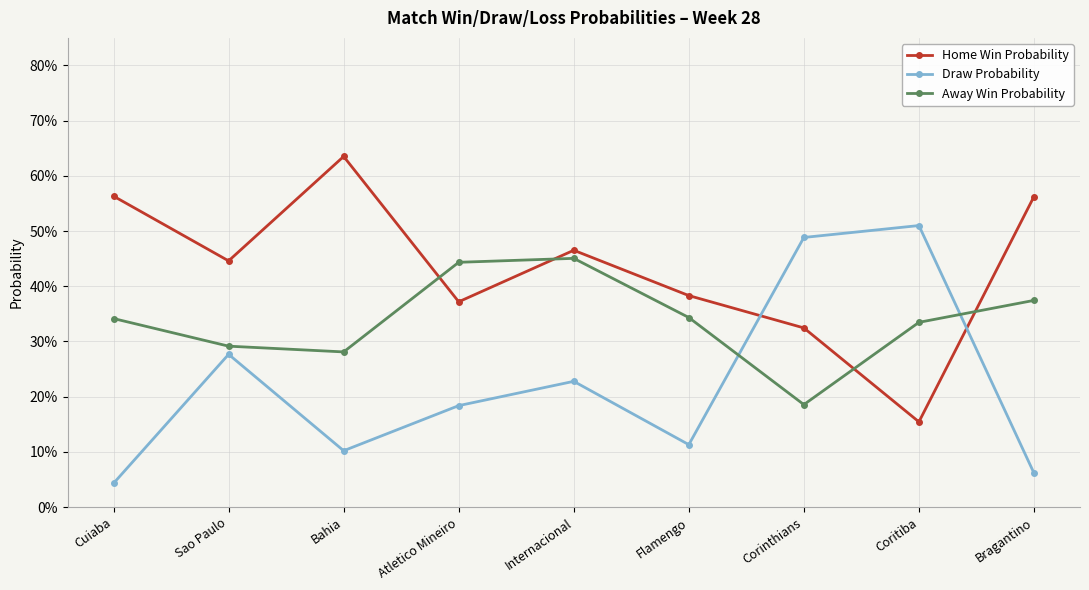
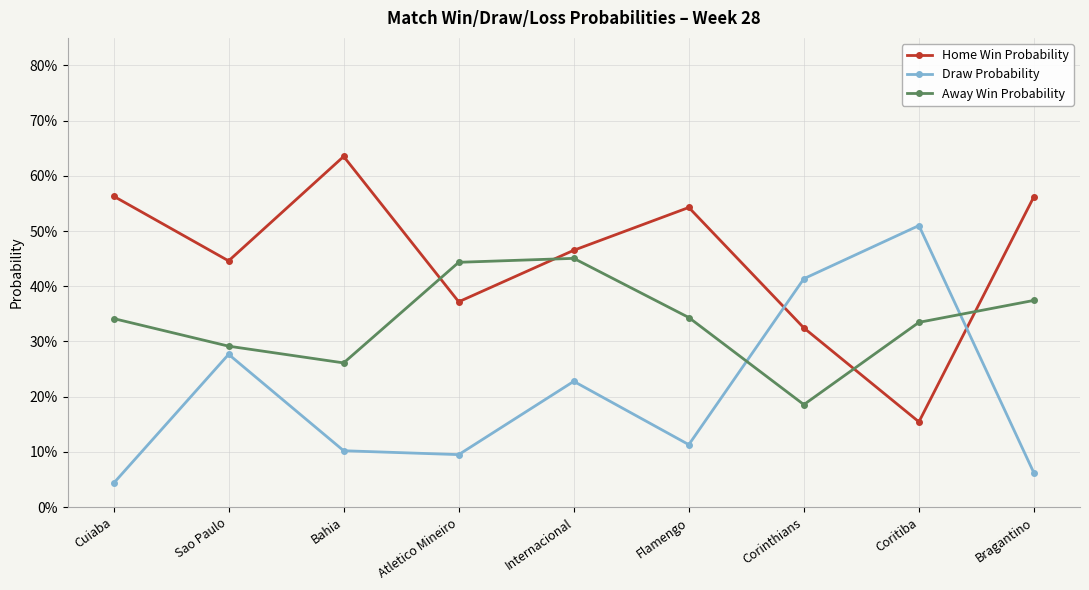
  {
    "Home Win Probability": {
      "Cuiaba": "56%",
      "Sao Paulo": "45%",
      "Bahia": "64%",
      "Atletico Mineiro": "37%",
      "Internacional": "47%",
-     "Flamengo": "38%",
+     "Flamengo": "54%",
      "Corinthians": "32%",
      "Coritiba": "15%",
      "Bragantino": "56%"
    },
    "Draw Probability": {
      "Cuiaba": "4%",
      "Sao Paulo": "28%",
      "Bahia": "10%",
-     "Atletico Mineiro": "18%",
+     "Atletico Mineiro": "10%",
      "Internacional": "23%",
      "Flamengo": "11%",
-     "Corinthians": "49%",
+     "Corinthians": "41%",
      "Coritiba": "51%",
      "Bragantino": "6%"
    },
    "Away Win Probability": {
      "Cuiaba": "34%",
      "Sao Paulo": "29%",
-     "Bahia": "28%",
+     "Bahia": "26%",
      "Atletico Mineiro": "44%",
      "Internacional": "45%",
      "Flamengo": "34%",
      "Corinthians": "19%",
      "Coritiba": "33%",
      "Bragantino": "37%"
    }
  }
